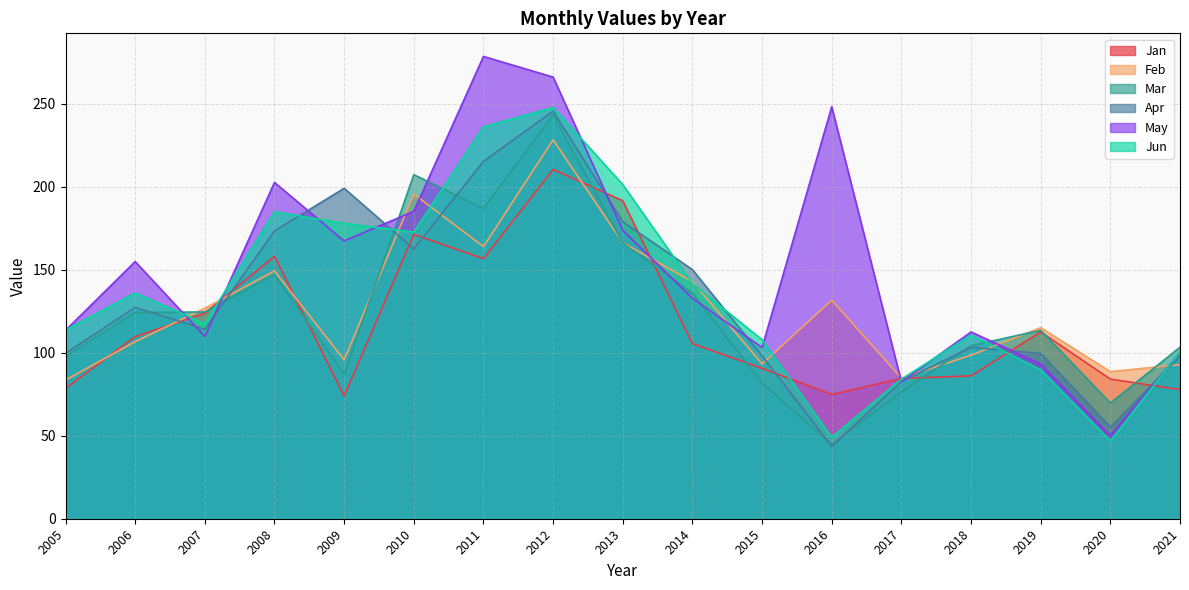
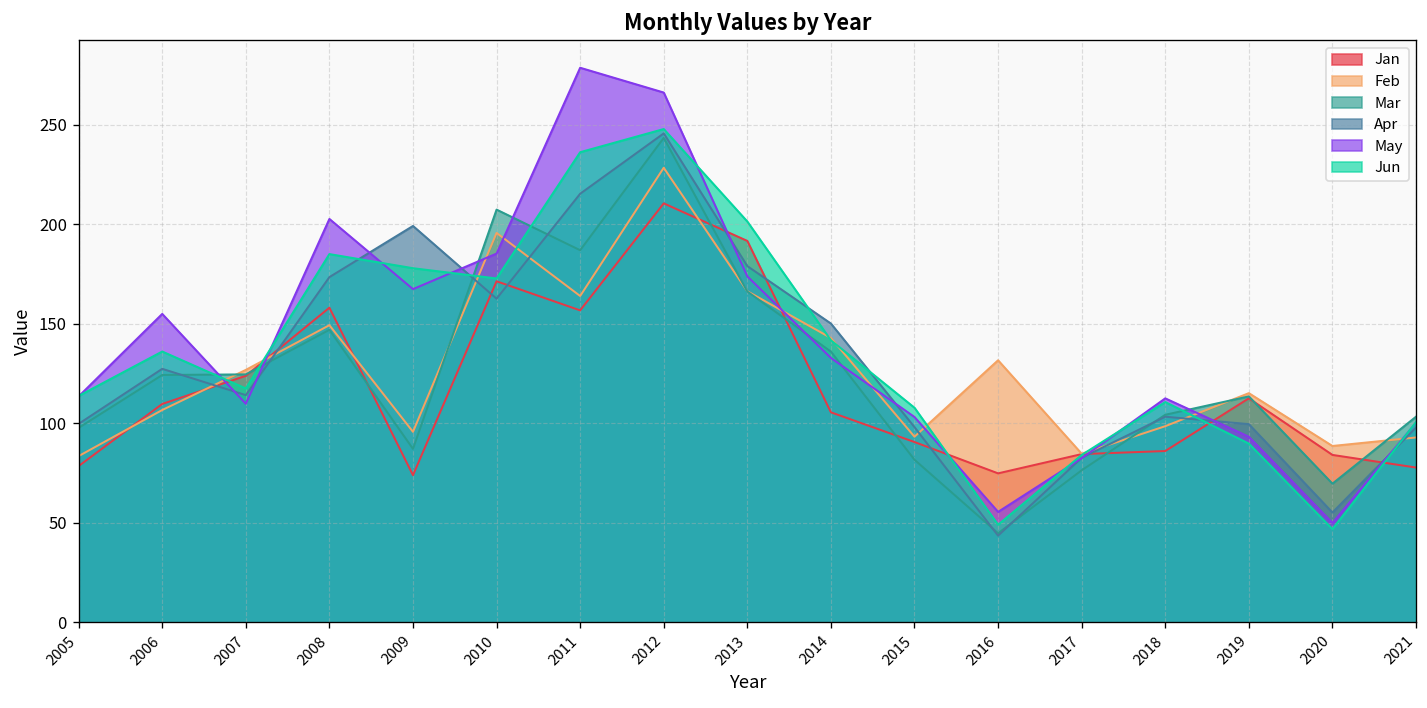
  {
    "Jan": {
      "2005": 79,
      "2006": 110,
      "2008": 158,
      "2009": 74,
      "2011": 157,
      "2012": 210,
      "2013": 192,
      "2014": 106,
      "2015": 91,
      "2016": 75,
      "2018": 86,
      "2020": 84,
      "2021": 78
    },
    "Feb": {
      "2005": 84,
      "2006": 107,
      "2007": 127,
      "2008": 149,
      "2009": 96,
      "2010": 196,
      "2011": 164,
      "2012": 228,
      "2015": 93,
      "2016": 132,
      "2018": 99,
      "2019": 115,
      "2020": 89,
      "2021": 93
    },
    "May": {
      "2006": 155,
      "2007": 110,
      "2008": 203,
      "2009": 167,
      "2010": 185,
      "2011": 279,
      "2012": 266,
      "2013": 174,
      "2014": 133,
      "2015": 103,
-     "2016": 248,
+     "2016": 56,
      "2018": 113,
      "2019": 93,
      "2020": 50
    },
    "Jun": {
      "2006": 136,
      "2007": 118,
      "2008": 185,
      "2009": 178,
      "2011": 236,
      "2012": 248,
      "2013": 201,
      "2015": 108,
      "2016": 49,
      "2018": 111,
      "2019": 90,
      "2020": 47
    }
  }
